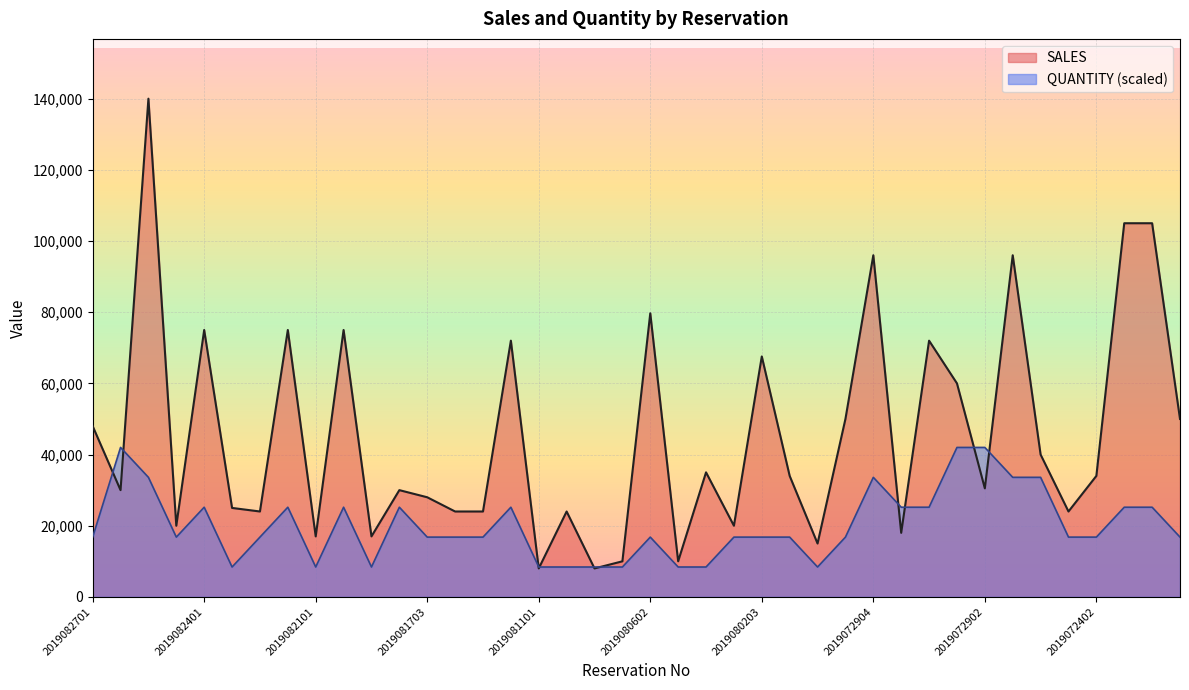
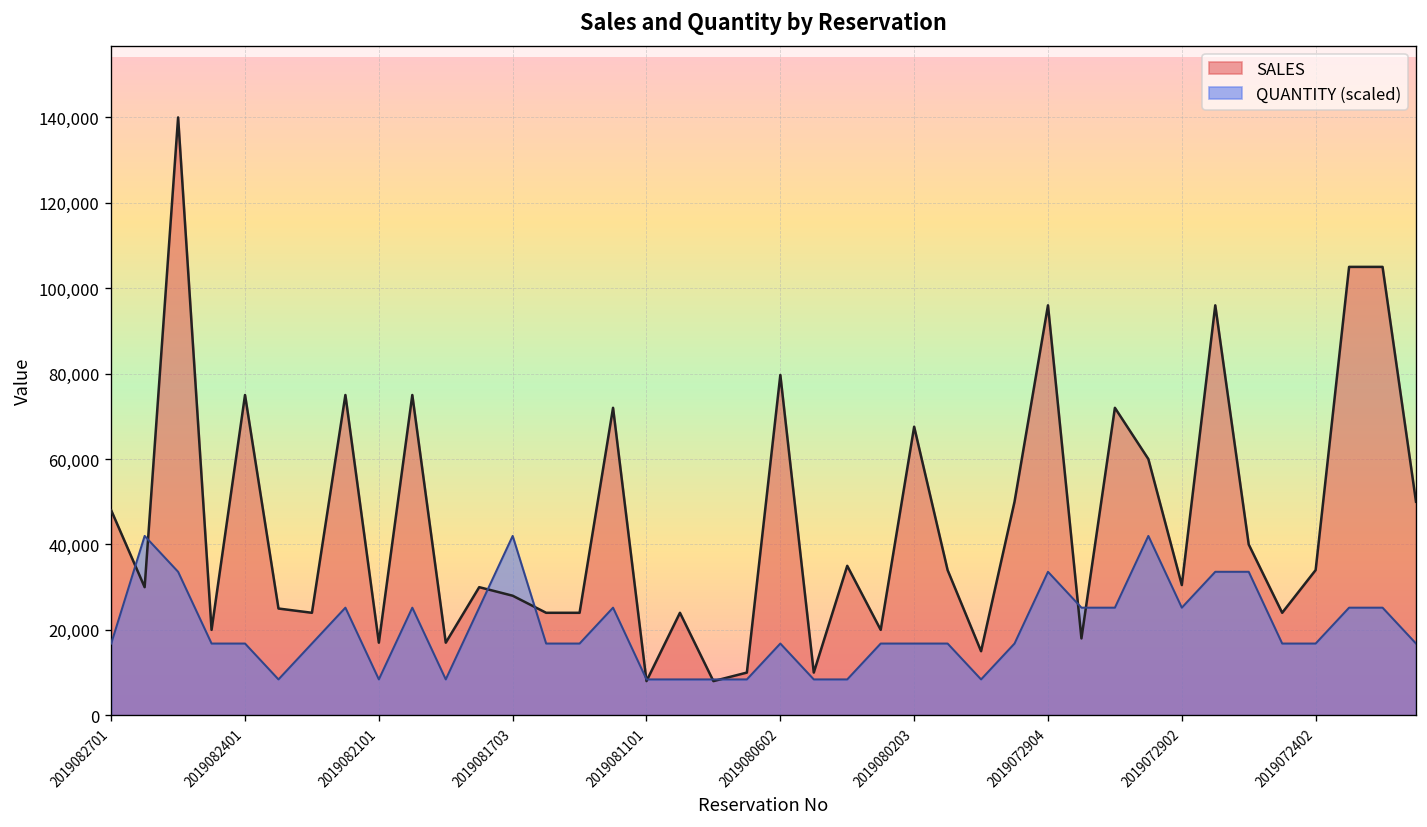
  {
    "SALES": {
      "2019082701": "48,000",
      "2019082401": "75,000",
      "2019081703": "28,000",
      "2019080602": "80,000",
      "2019080203": "68,000",
      "2019072902": "30,000"
    },
    "QUANTITY (scaled)": {
      "2019082701": "17,000",
-     "2019082401": "25,000",
-     "2019081703": "17,000",
+     "2019082401": "17,000",
+     "2019081703": "42,000",
      "2019080602": "17,000",
      "2019080203": "17,000",
-     "2019072902": "42,000"
+     "2019072902": "25,000"
    }
  }
